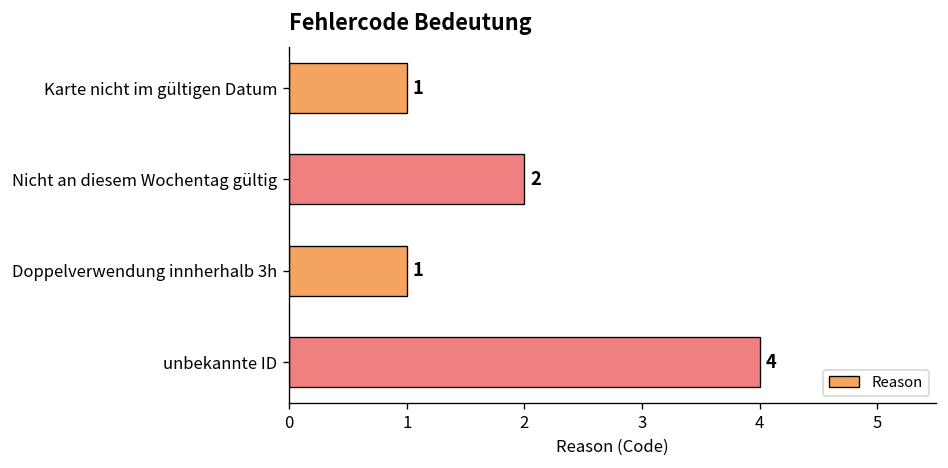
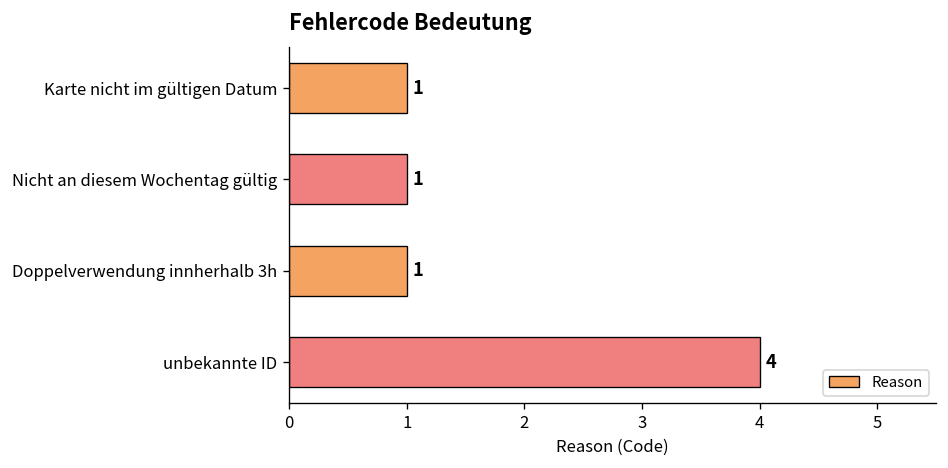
  {
    "Karte nicht im gültigen Datum": 1,
-   "Nicht an diesem Wochentag gültig": 2,
+   "Nicht an diesem Wochentag gültig": 1,
    "Doppelverwendung innherhalb 3h": 1,
    "unbekannte ID": 4
  }
